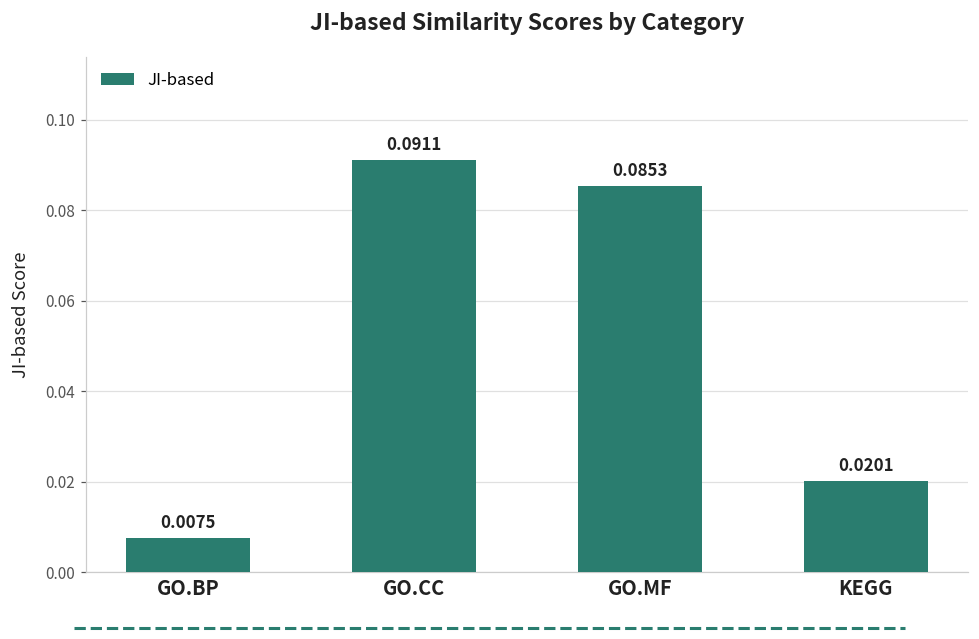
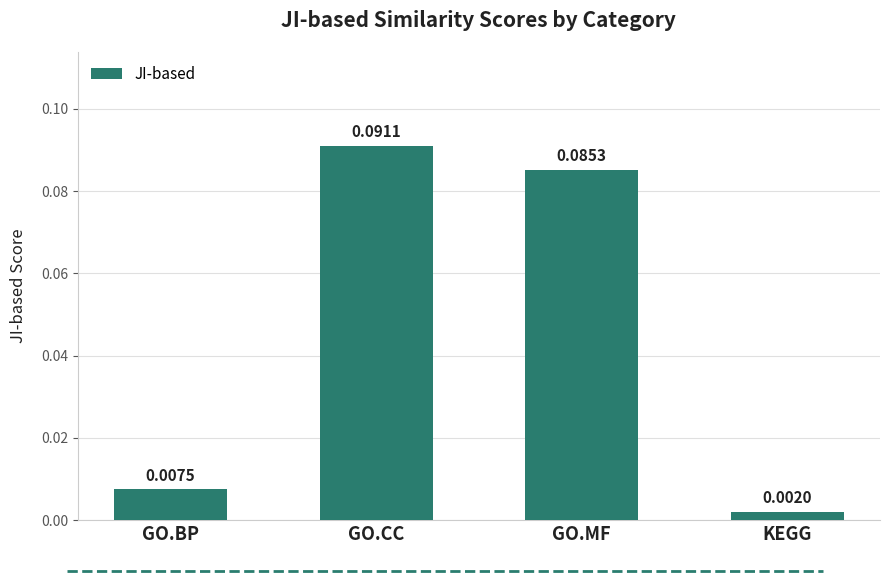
  {
    "GO.BP": 0.0075,
    "GO.CC": 0.0911,
    "GO.MF": 0.0853,
-   "KEGG": 0.0201
+   "KEGG": 0.0020
  }
